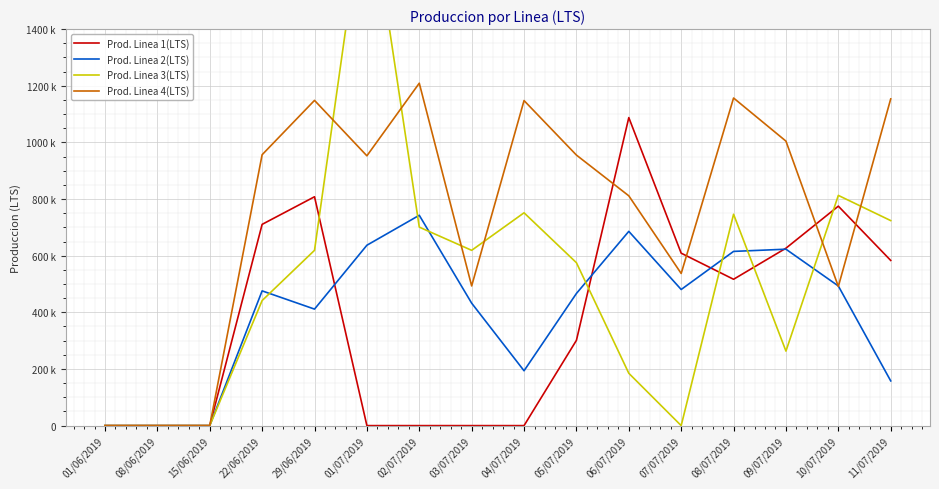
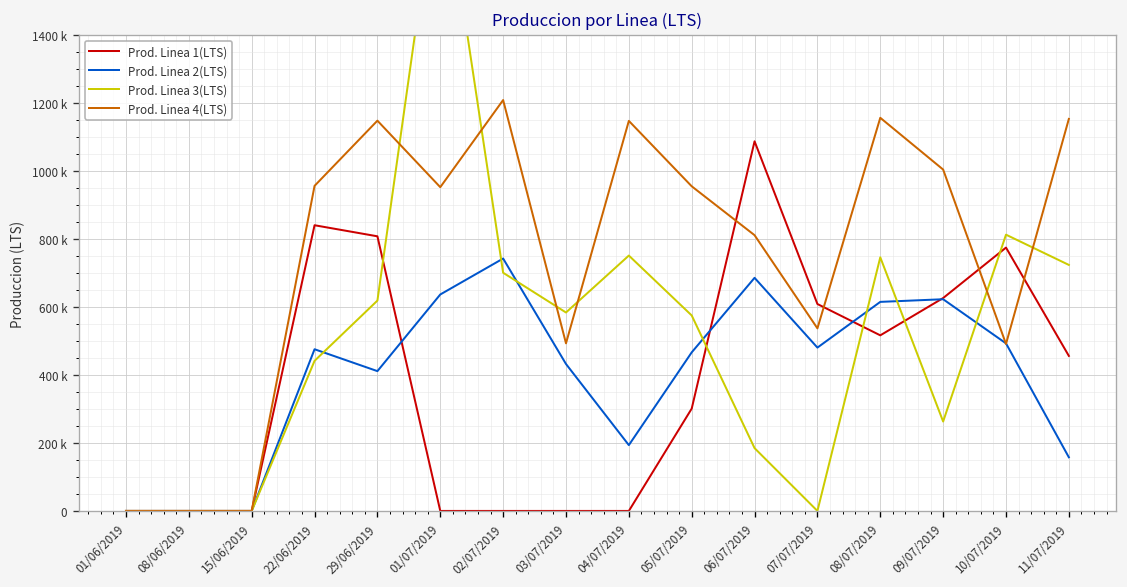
  {
    "Prod. Linea 1(LTS)": {
-     "22/06/2019": 710000,
+     "22/06/2019": 840000,
      "29/06/2019": 810000,
      "01/07/2019": 0,
      "02/07/2019": 0,
      "03/07/2019": 0,
      "04/07/2019": 0,
      "05/07/2019": 300000,
      "06/07/2019": 1090000,
      "07/07/2019": 610000,
      "08/07/2019": 520000,
      "10/07/2019": 770000,
-     "11/07/2019": 580000
+     "11/07/2019": 460000
    },
    "Prod. Linea 2(LTS)": {
      "22/06/2019": 480000,
      "29/06/2019": 410000,
      "01/07/2019": 640000,
      "02/07/2019": 740000,
      "03/07/2019": 430000,
      "04/07/2019": 190000,
      "05/07/2019": 470000,
      "06/07/2019": 690000,
      "07/07/2019": 480000,
      "08/07/2019": 620000,
      "11/07/2019": 160000
    },
    "Prod. Linea 3(LTS)": {
      "22/06/2019": 440000,
      "29/06/2019": 620000,
      "02/07/2019": 700000,
-     "03/07/2019": 620000,
+     "03/07/2019": 580000,
      "04/07/2019": 750000,
      "05/07/2019": 580000,
      "06/07/2019": 180000,
      "07/07/2019": 0,
      "08/07/2019": 750000,
      "09/07/2019": 260000,
      "10/07/2019": 810000,
      "11/07/2019": 720000
    },
    "Prod. Linea 4(LTS)": {
      "22/06/2019": 960000,
      "29/06/2019": 1150000,
      "01/07/2019": 950000,
      "02/07/2019": 1210000,
      "03/07/2019": 490000,
      "04/07/2019": 1150000,
      "05/07/2019": 960000,
      "06/07/2019": 810000,
      "07/07/2019": 540000,
      "08/07/2019": 1160000,
      "09/07/2019": 1000000,
      "11/07/2019": 1150000
    }
  }
